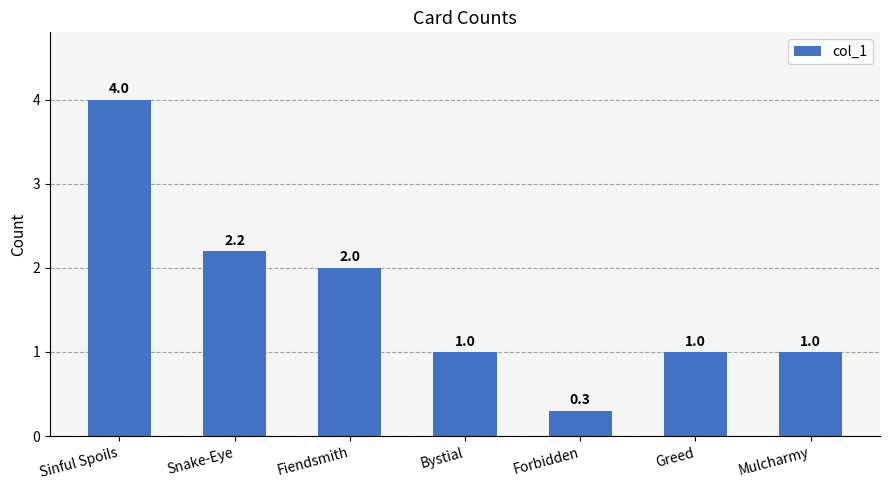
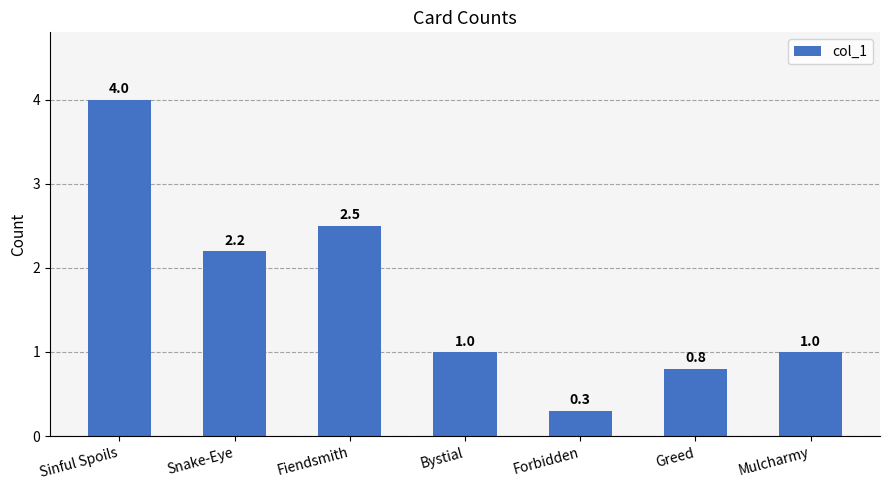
  {
    "Sinful Spoils": 4.0,
    "Snake-Eye": 2.2,
-   "Fiendsmith": 2.0,
+   "Fiendsmith": 2.5,
    "Bystial": 1.0,
    "Forbidden": 0.3,
-   "Greed": 1.0,
+   "Greed": 0.8,
    "Mulcharmy": 1.0
  }
